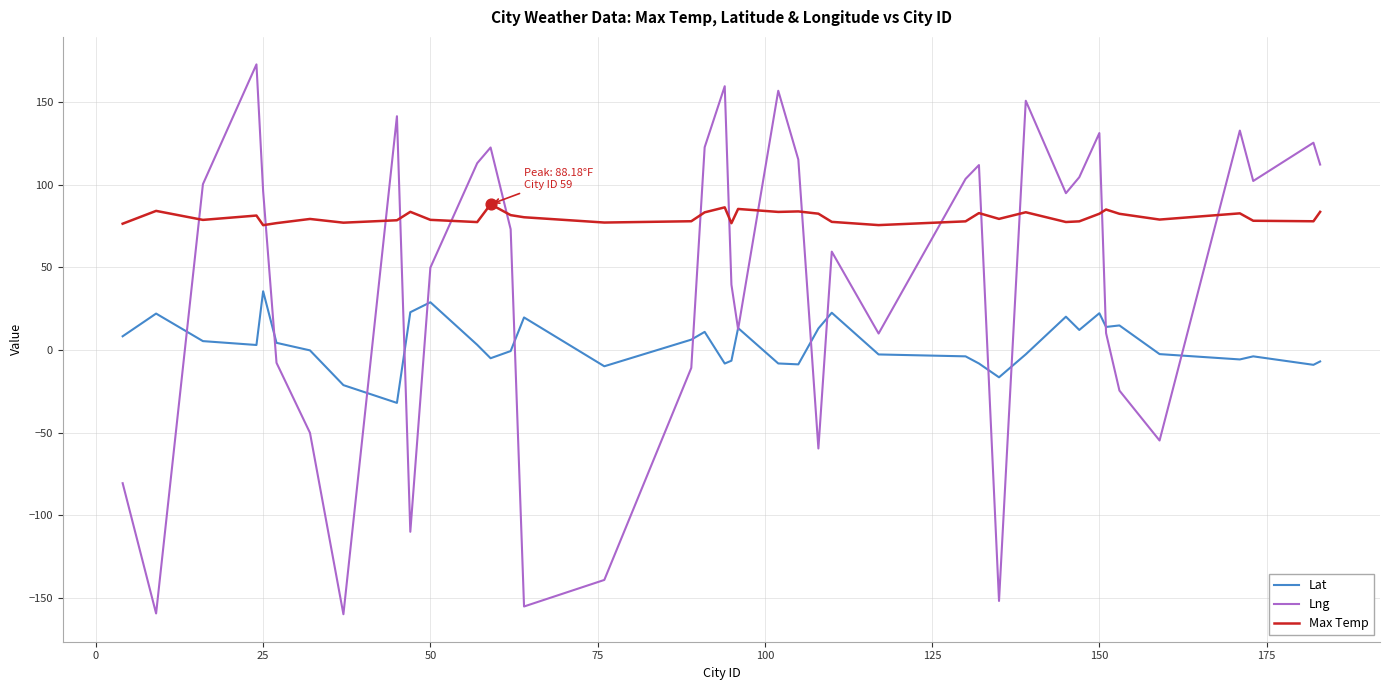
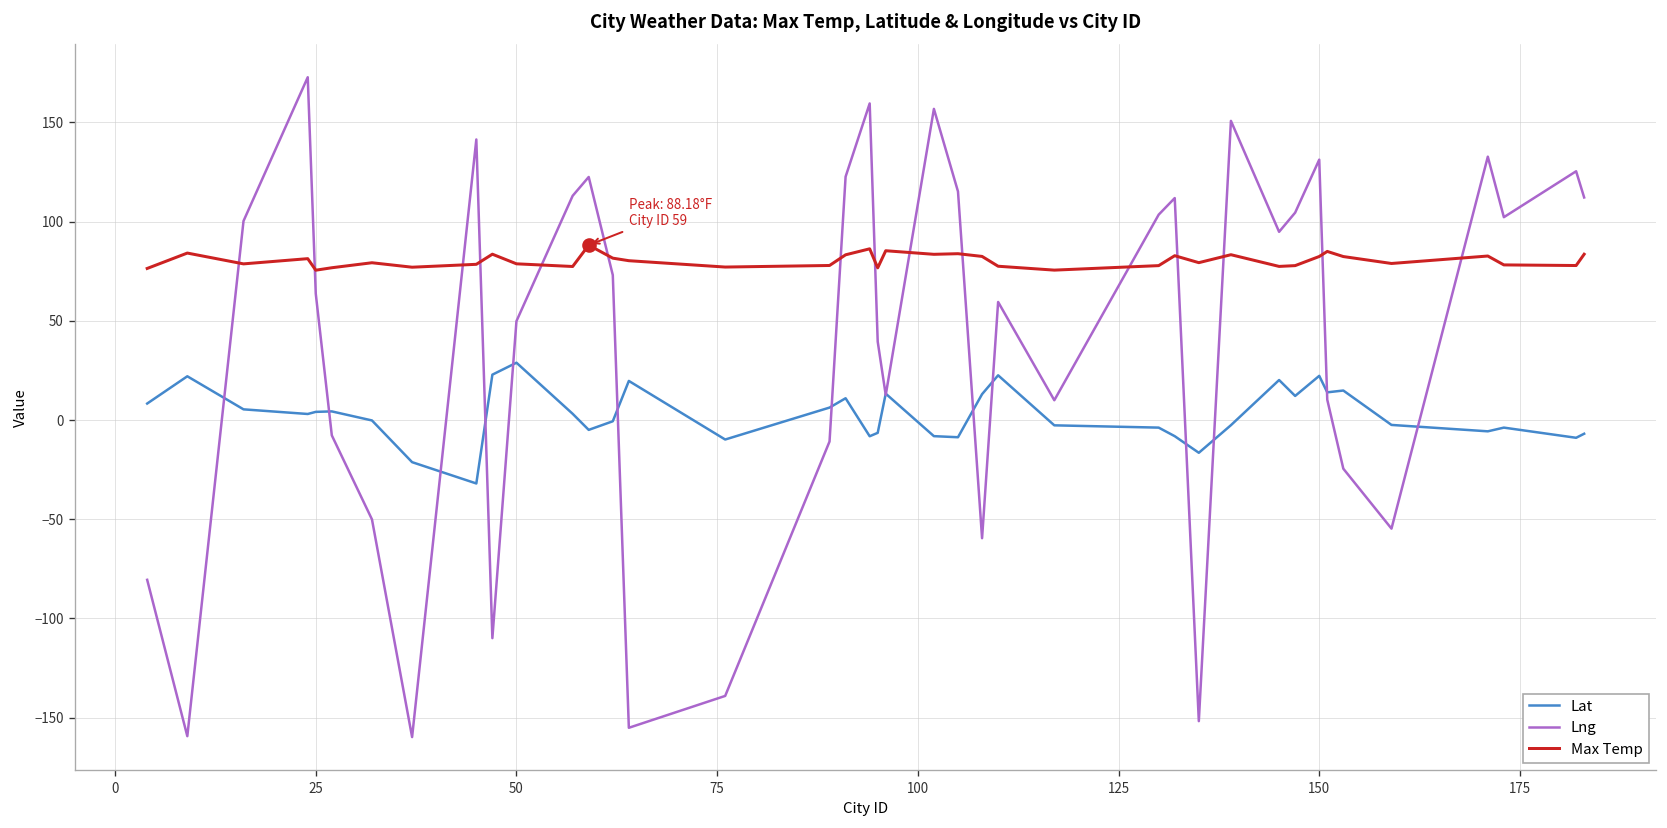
  {
    "Lat": {
-     "25": 36,
+     "25": 4,
      "50": 29,
      "150": 22
    },
    "Lng": {
-     "25": 96,
+     "25": 64,
      "50": 50,
      "150": 131
    }
  }
